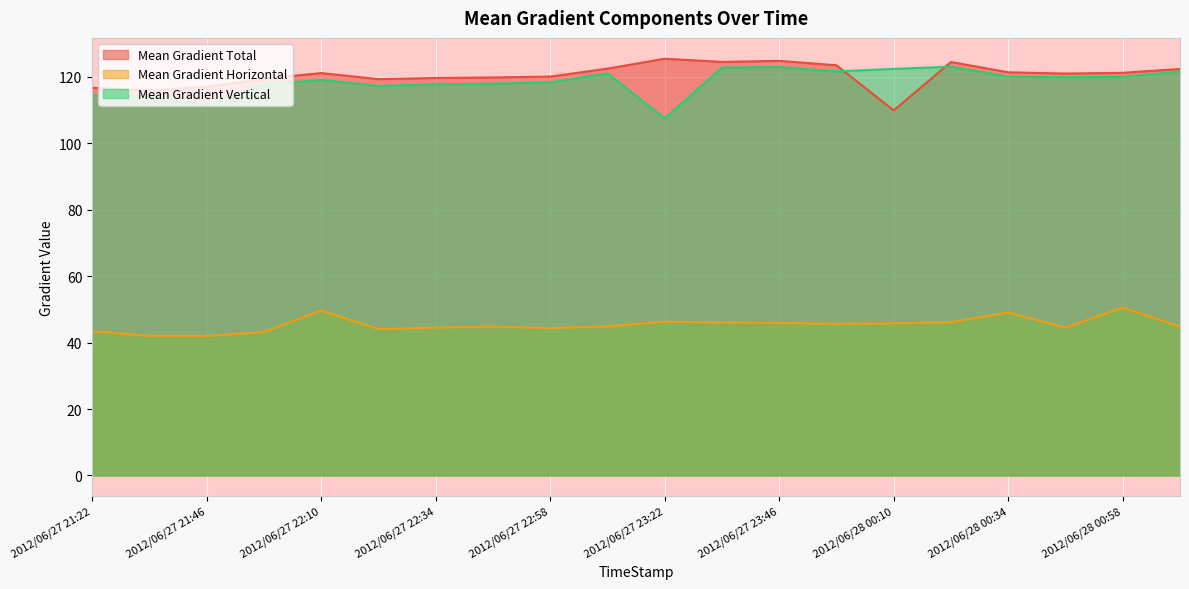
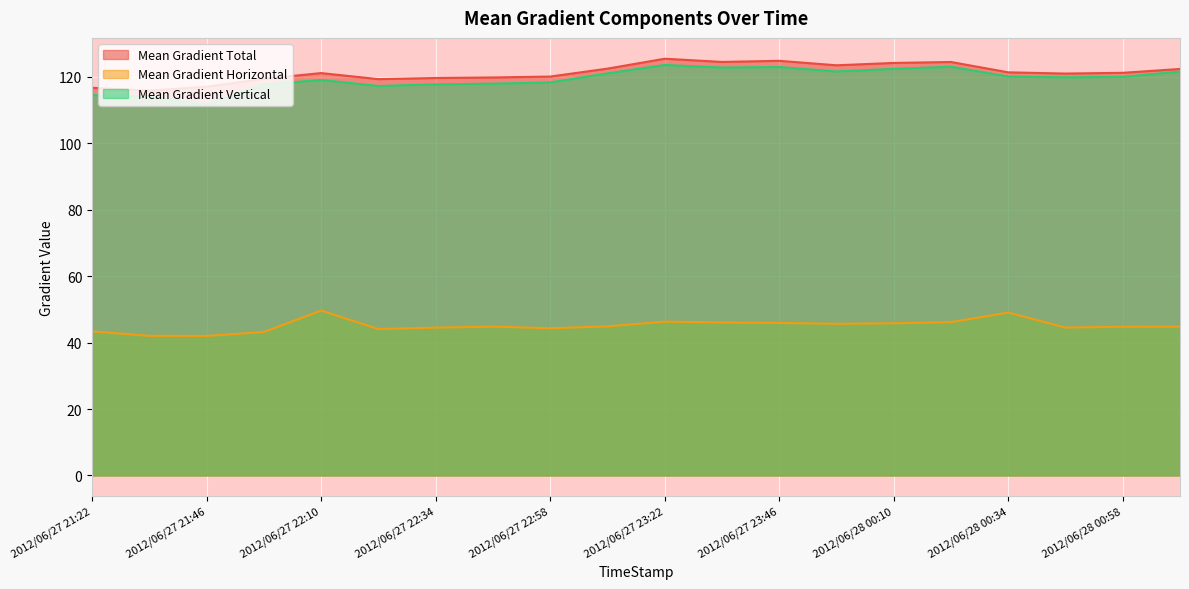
  {
    "Mean Gradient Total": {
      "2012/06/27 21:22": 117,
      "2012/06/27 22:10": 121,
      "2012/06/27 22:34": 120,
      "2012/06/27 22:58": 120,
      "2012/06/27 23:22": 125,
      "2012/06/27 23:46": 125,
-     "2012/06/28 00:10": 110,
+     "2012/06/28 00:10": 124,
      "2012/06/28 00:34": 121,
      "2012/06/28 00:58": 121
    },
    "Mean Gradient Horizontal": {
      "2012/06/27 21:22": 43,
      "2012/06/27 21:46": 42,
      "2012/06/27 22:10": 50,
      "2012/06/27 22:34": 45,
      "2012/06/27 22:58": 44,
      "2012/06/27 23:22": 46,
      "2012/06/27 23:46": 46,
      "2012/06/28 00:10": 46,
      "2012/06/28 00:34": 49,
-     "2012/06/28 00:58": 51
+     "2012/06/28 00:58": 45
    },
    "Mean Gradient Vertical": {
      "2012/06/27 21:22": 115,
      "2012/06/27 22:10": 119,
      "2012/06/27 22:34": 118,
      "2012/06/27 22:58": 118,
-     "2012/06/27 23:22": 108,
+     "2012/06/27 23:22": 124,
      "2012/06/27 23:46": 123,
      "2012/06/28 00:10": 122,
      "2012/06/28 00:34": 120,
      "2012/06/28 00:58": 120
    }
  }
